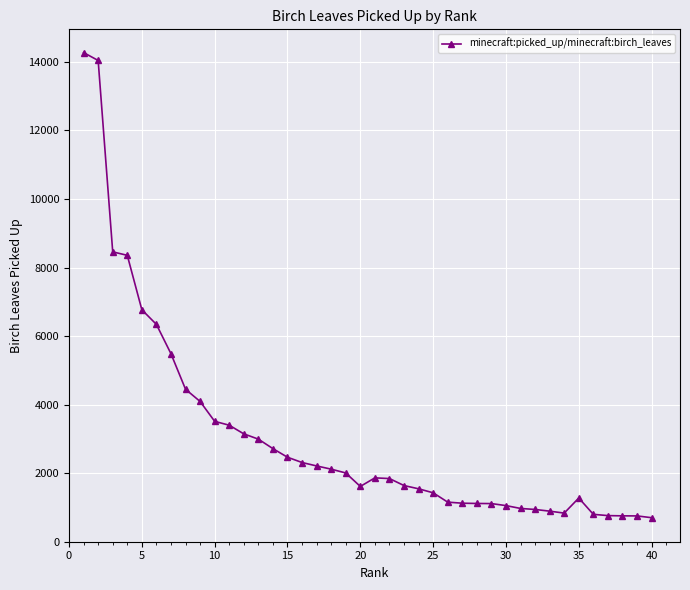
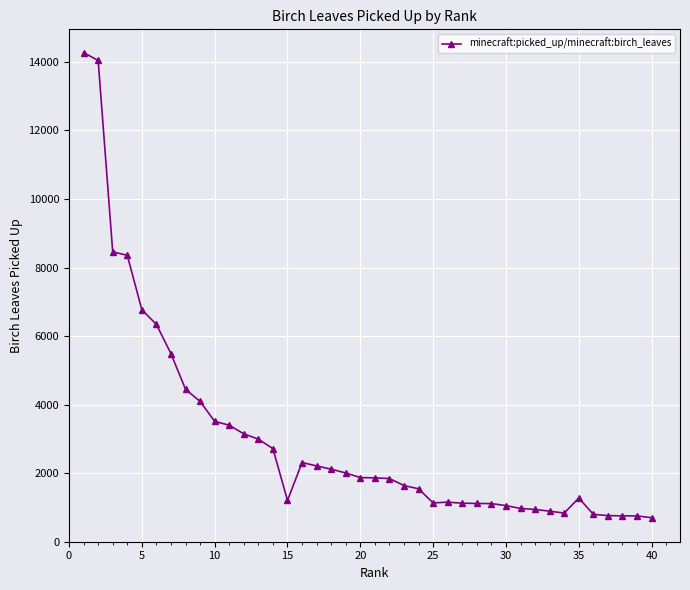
  {
    "5": 6800,
    "10": 3500,
-   "15": 2500,
-   "20": 1600,
-   "25": 1400,
+   "15": 1200,
+   "20": 1900,
+   "25": 1100,
    "30": 1100,
    "35": 1300,
    "40": 700
  }
